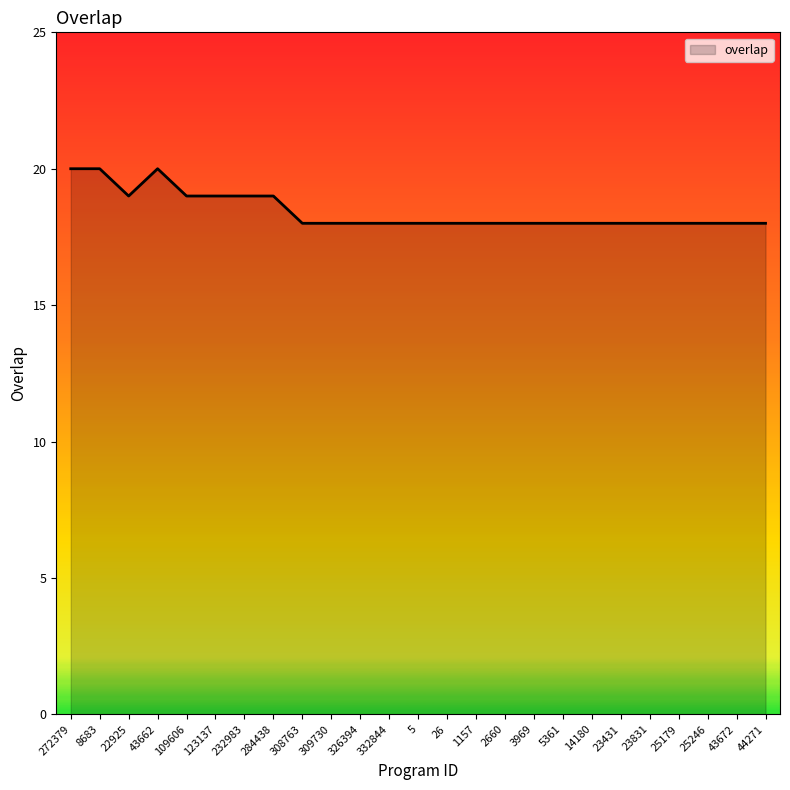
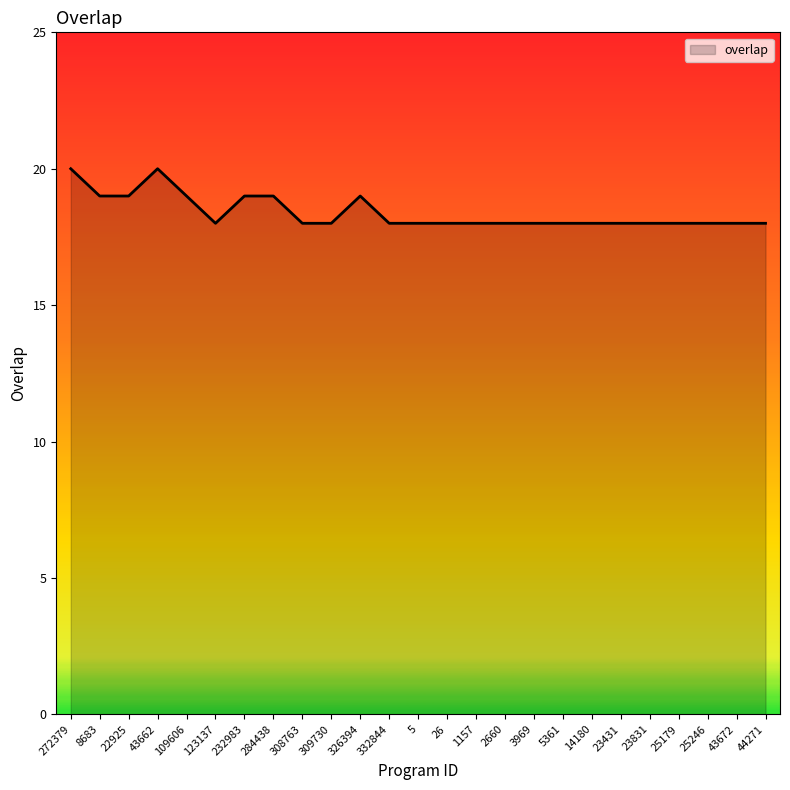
  {
    "272379": 20,
-   "8683": 20,
+   "8683": 19,
    "22925": 19,
    "43662": 20,
    "109606": 19,
-   "123137": 19,
+   "123137": 18,
    "232983": 19,
    "284438": 19,
    "308763": 18,
    "309730": 18,
-   "326394": 18,
+   "326394": 19,
    "332844": 18,
    "5": 18,
    "26": 18,
    "1157": 18,
    "2660": 18,
    "3969": 18,
    "5361": 18,
    "14180": 18,
    "23431": 18,
    "23831": 18,
    "25179": 18,
    "25246": 18,
    "43672": 18,
    "44271": 18
  }
